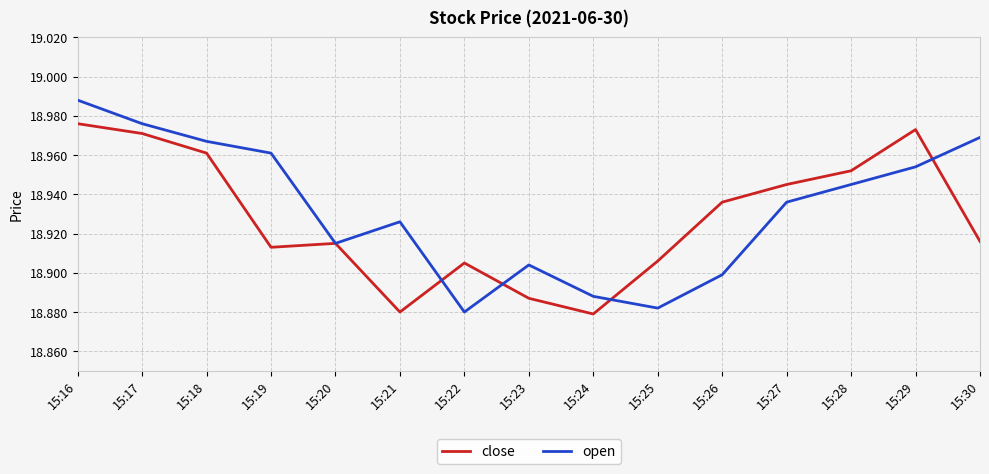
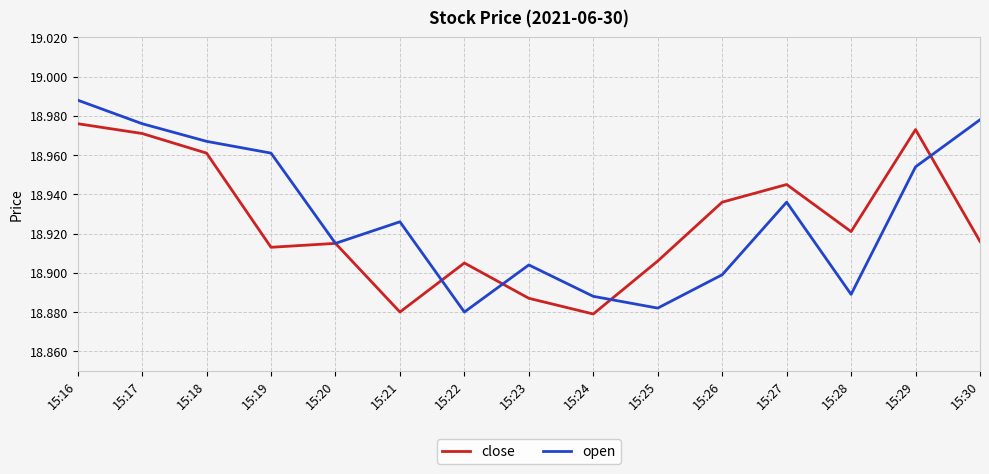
  {
    "close": {
      "15:16": 18.976,
      "15:17": 18.971,
      "15:18": 18.961,
      "15:19": 18.913,
      "15:21": 18.880,
      "15:22": 18.905,
      "15:23": 18.887,
      "15:24": 18.879,
      "15:25": 18.906,
      "15:26": 18.936,
      "15:27": 18.945,
-     "15:28": 18.952,
+     "15:28": 18.921,
      "15:29": 18.973,
      "15:30": 18.916
    },
    "open": {
      "15:16": 18.988,
      "15:17": 18.976,
      "15:18": 18.967,
      "15:19": 18.961,
      "15:21": 18.926,
      "15:22": 18.880,
      "15:23": 18.904,
      "15:24": 18.888,
      "15:25": 18.882,
      "15:26": 18.899,
      "15:27": 18.936,
-     "15:28": 18.945,
+     "15:28": 18.889,
      "15:29": 18.954,
-     "15:30": 18.969
+     "15:30": 18.978
    }
  }
